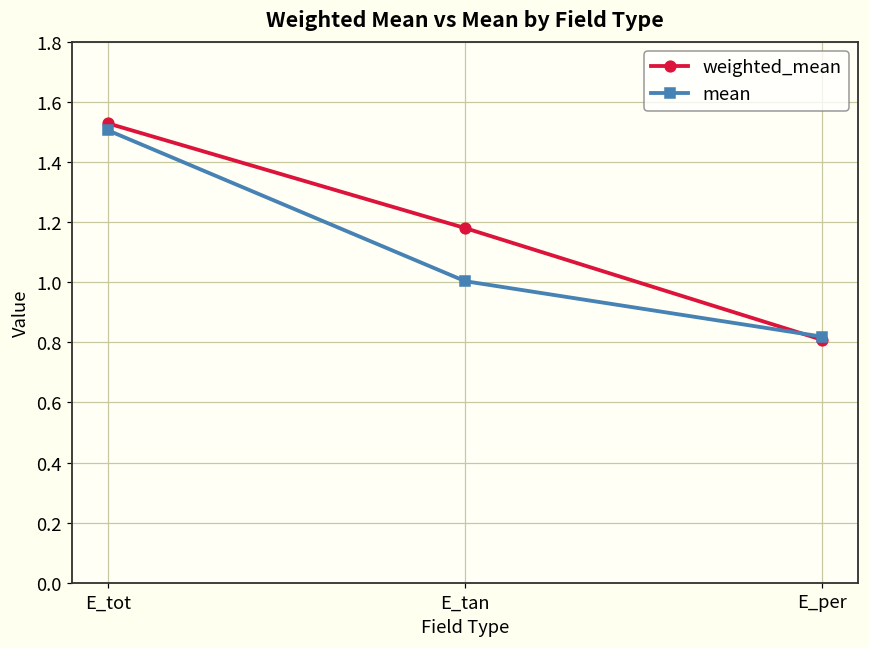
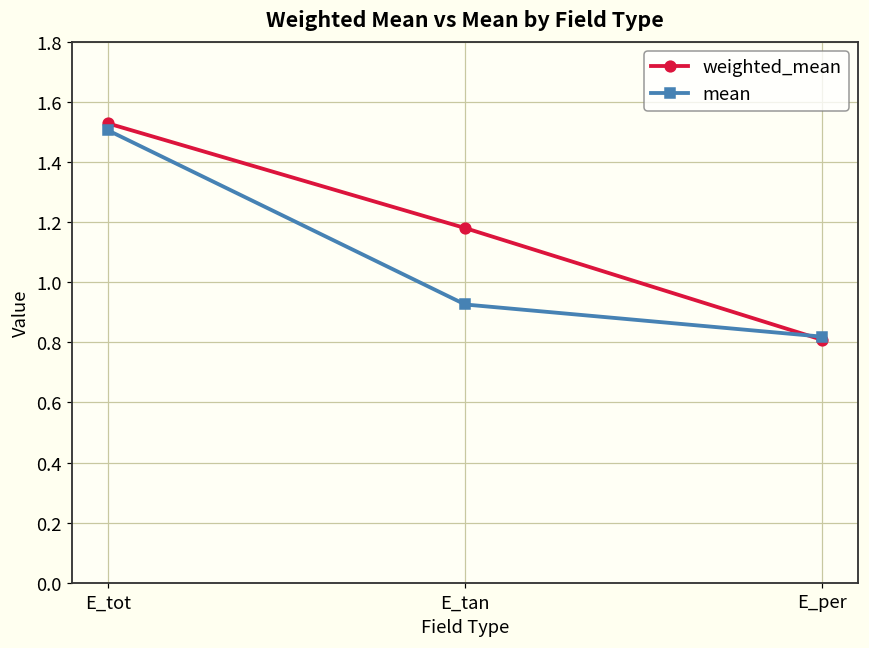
  {
    "weighted_mean": {
      "E_tot": 1.53,
      "E_tan": 1.18,
      "E_per": 0.81
    },
    "mean": {
      "E_tot": 1.51,
-     "E_tan": 1.00,
+     "E_tan": 0.93,
      "E_per": 0.82
    }
  }
